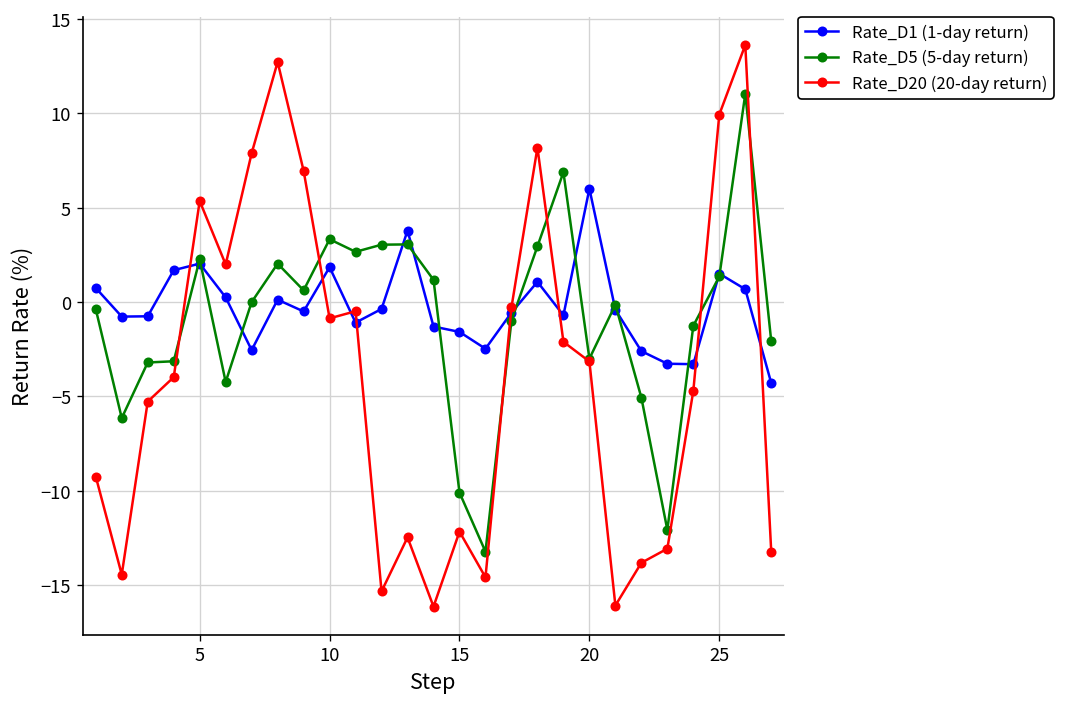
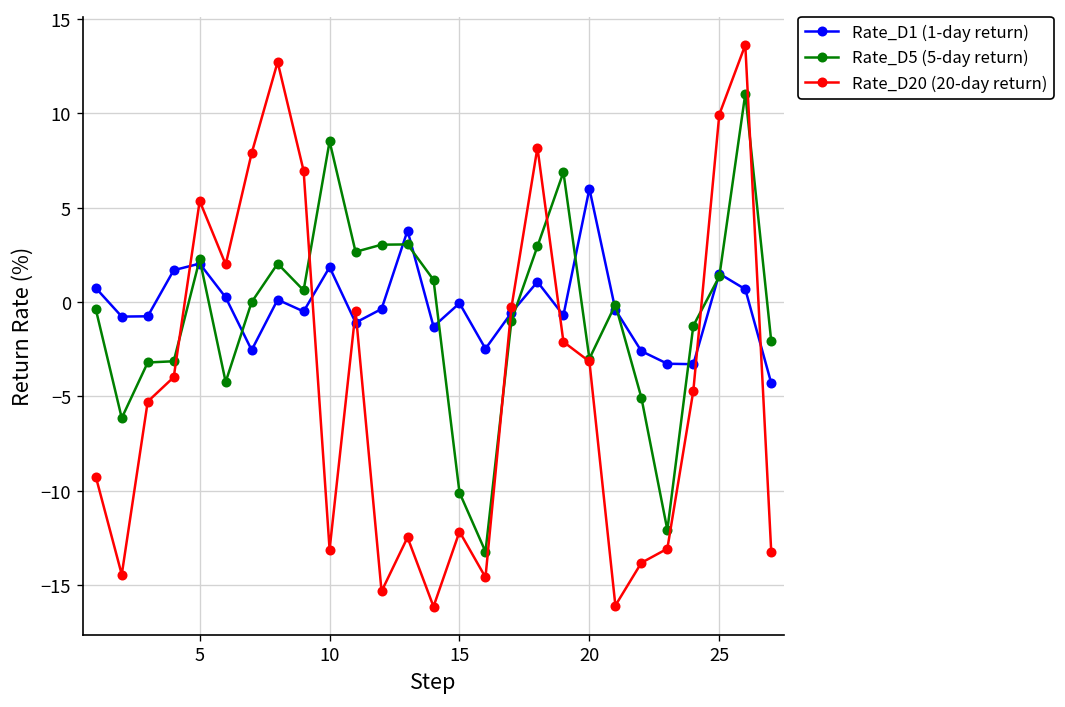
  {
    "Rate_D1 (1-day return)": {
      "5": 2.0,
      "10": 1.8,
-     "15": -1.6,
+     "15": -0.1,
      "20": 6.0
    },
    "Rate_D5 (5-day return)": {
      "5": 2.3,
-     "10": 3.3,
+     "10": 8.5,
      "15": -10.1
    },
    "Rate_D20 (20-day return)": {
      "5": 5.4,
-     "10": -0.9,
+     "10": -13.1,
      "15": -12.2,
      "25": 9.9
    }
  }
